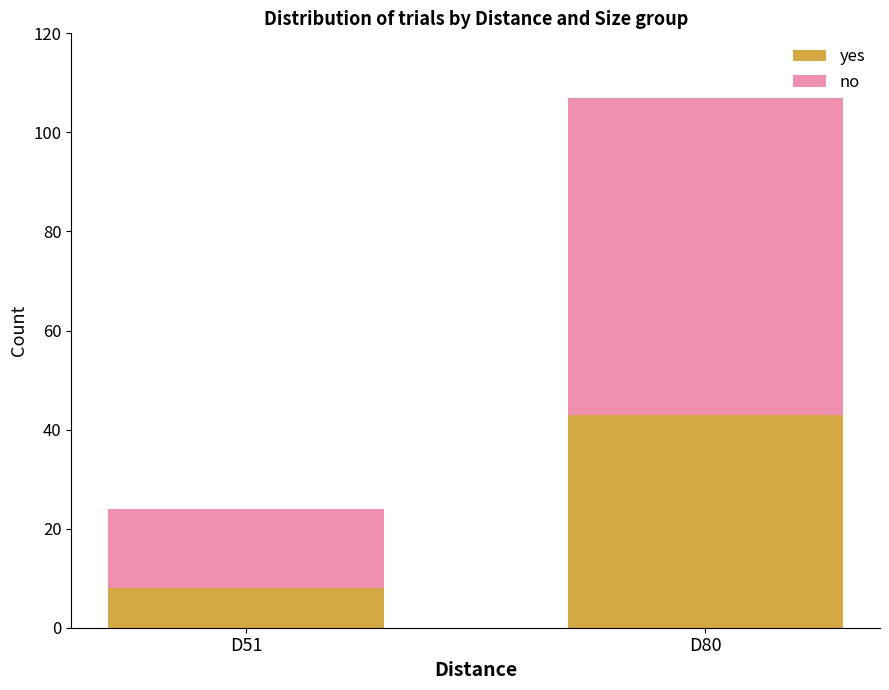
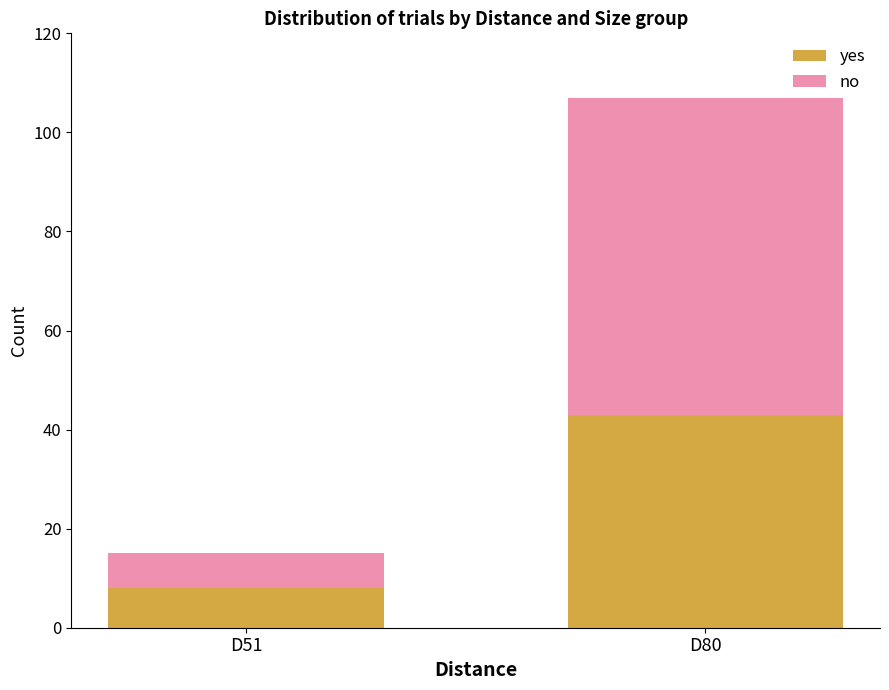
  {
    "yes": {
      "D51": 8,
      "D80": 43
    },
    "no": {
-     "D51": 16,
+     "D51": 7,
      "D80": 64
    }
  }
